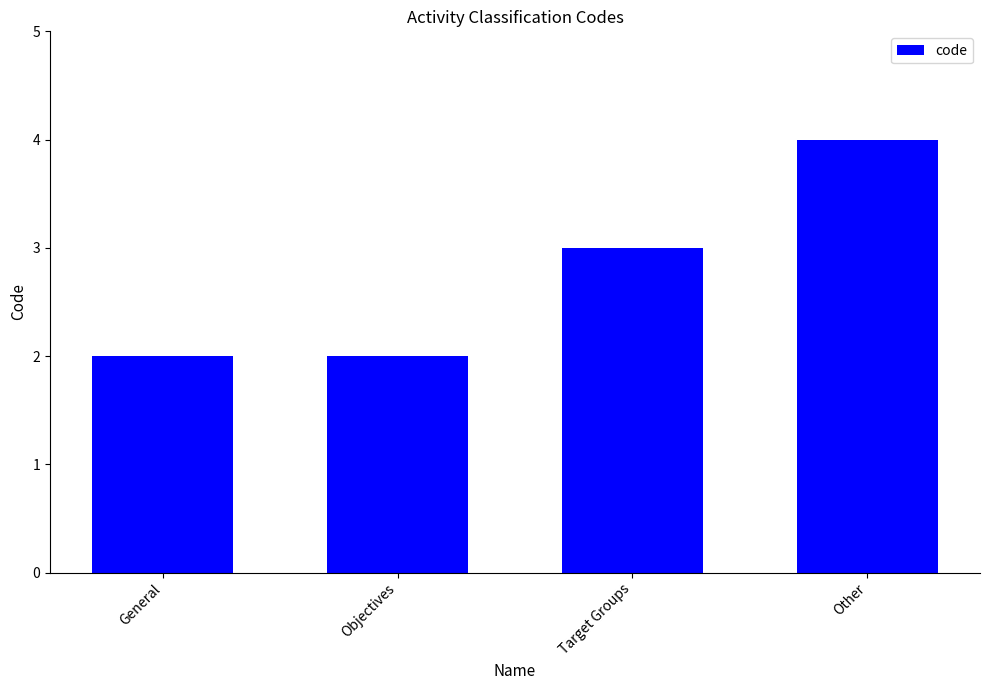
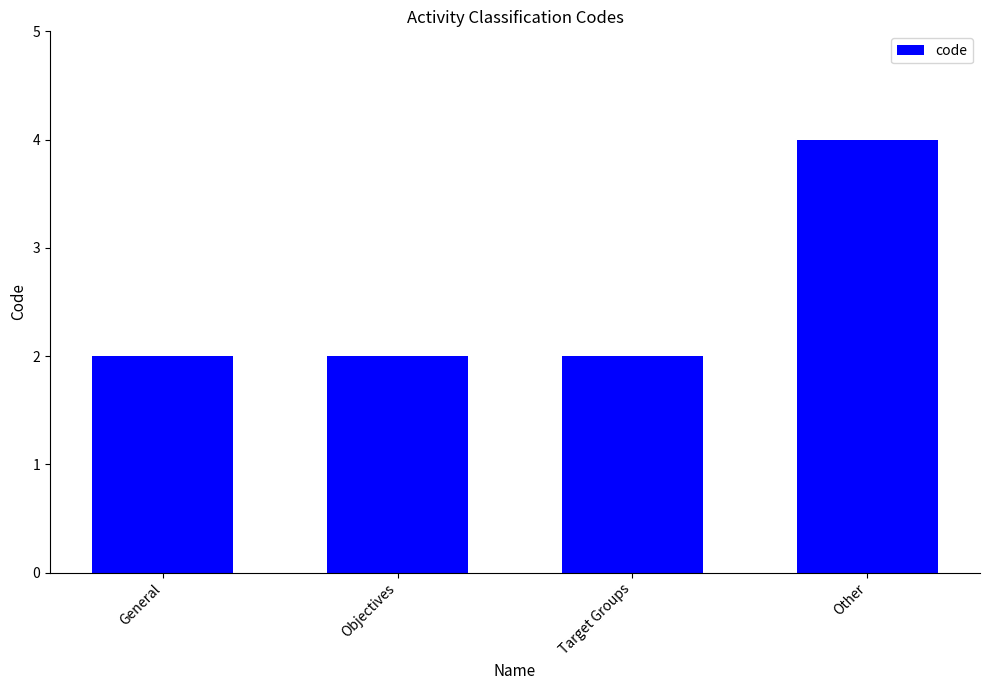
  {
    "General": 2,
    "Objectives": 2,
-   "Target Groups": 3,
+   "Target Groups": 2,
    "Other": 4
  }
